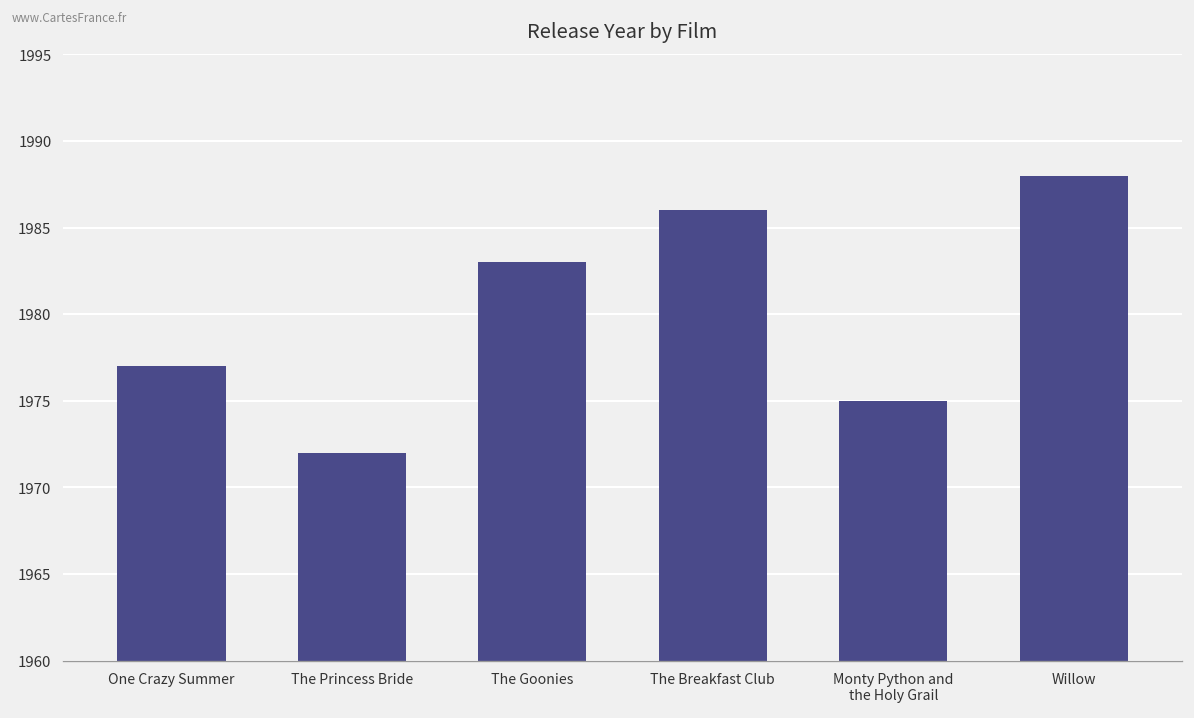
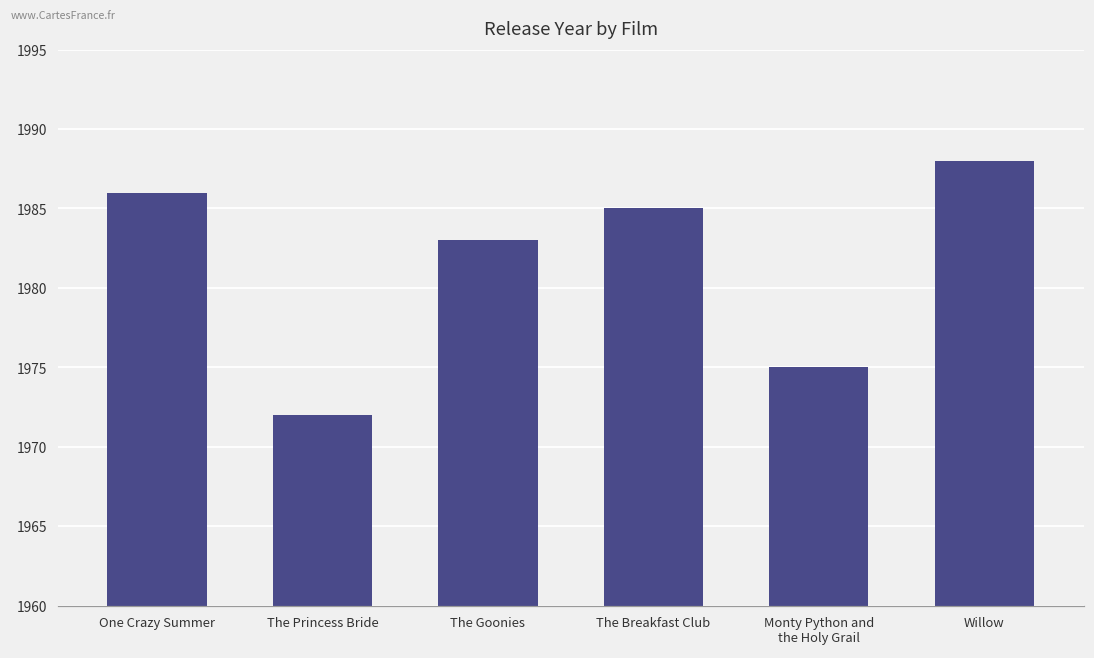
  {
-   "One Crazy Summer": 1977,
+   "One Crazy Summer": 1986,
    "The Princess Bride": 1972,
    "The Goonies": 1983,
-   "The Breakfast Club": 1986,
+   "The Breakfast Club": 1985,
    "Monty Python and the Holy Grail": 1975,
    "Willow": 1988
  }
